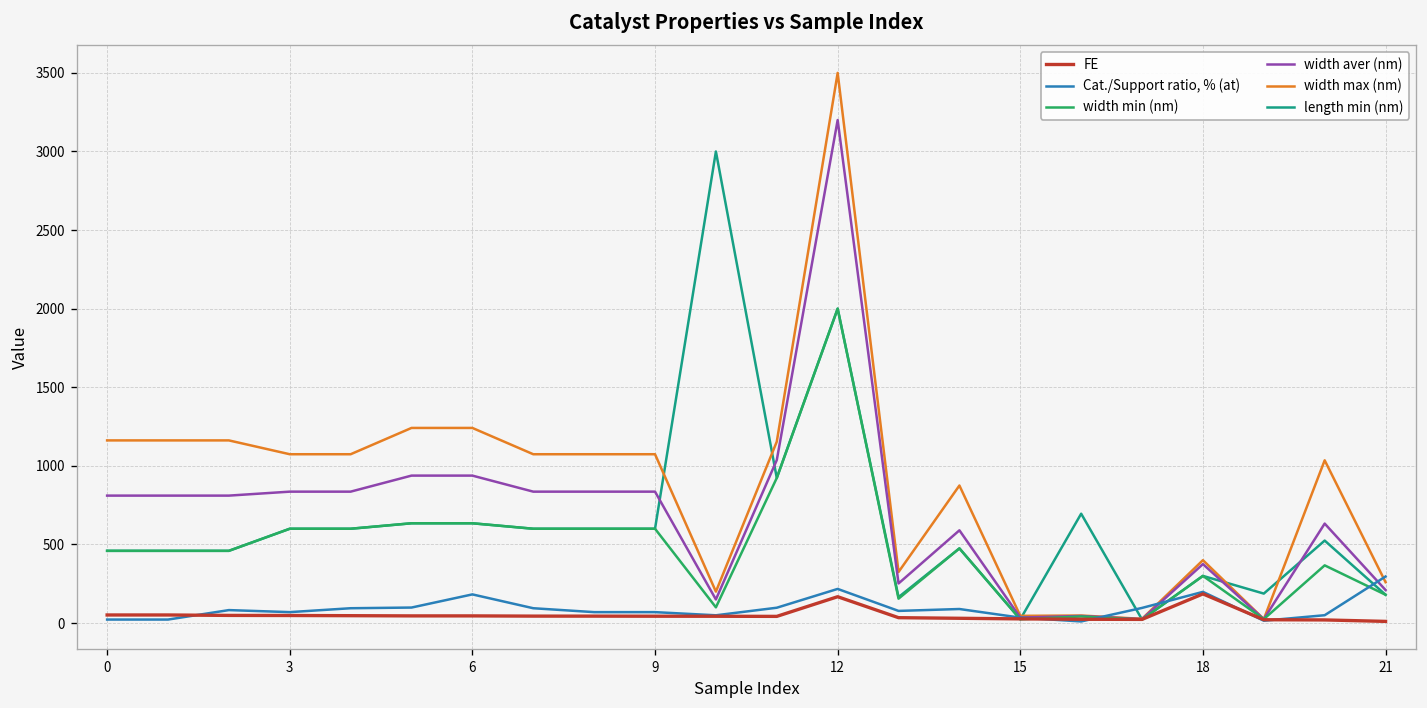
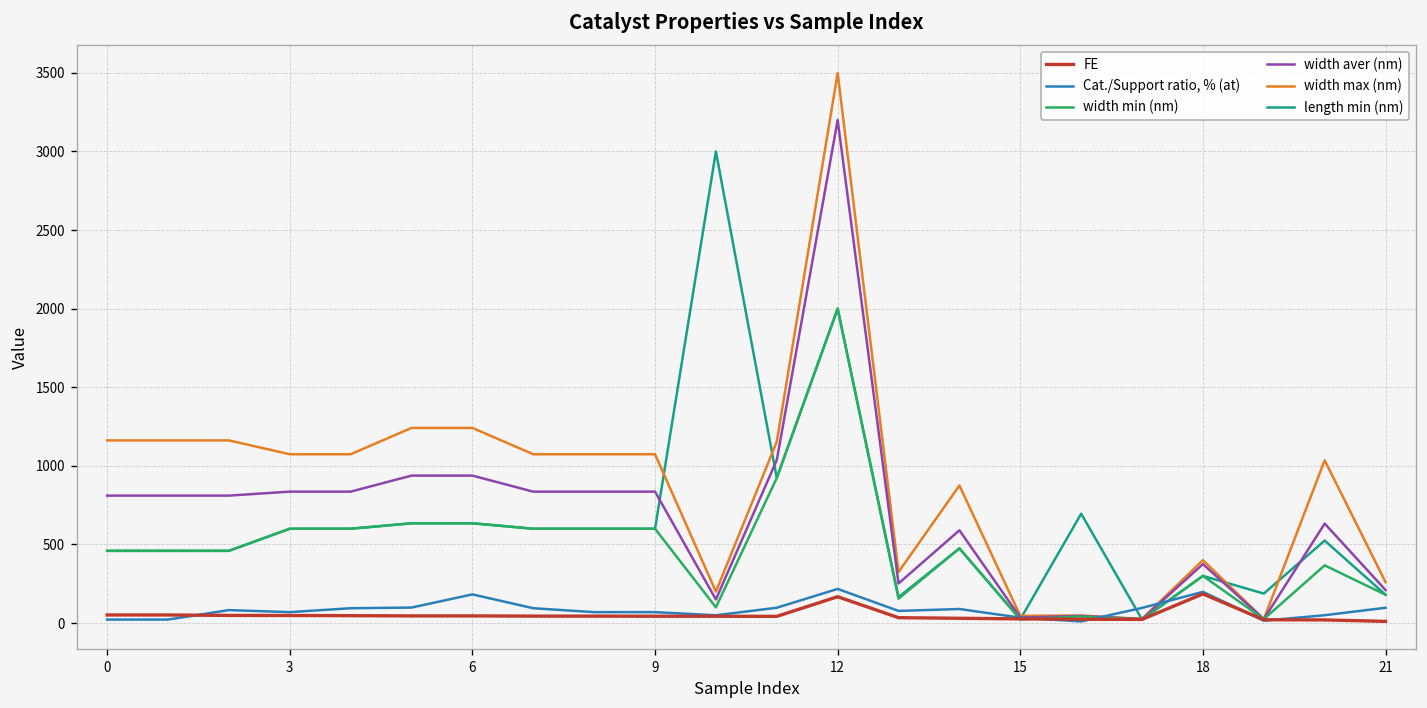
  {
    "FE": {
      "0": 50,
      "3": 50,
      "6": 50,
      "9": 40,
      "12": 170,
      "21": 10
    },
    "Cat./Support ratio, % (at)": {
      "0": 20,
      "3": 70,
      "6": 180,
      "9": 70,
      "12": 220,
-     "21": 300
+     "21": 100
    },
    "width aver (nm)": {
      "0": 810,
      "3": 840,
      "6": 940,
      "9": 840,
      "12": 3200,
      "18": 380,
      "21": 210
    },
    "width max (nm)": {
      "0": 1160,
      "3": 1070,
      "6": 1240,
      "9": 1070,
      "12": 3500,
      "18": 400,
      "21": 260
    }
  }
